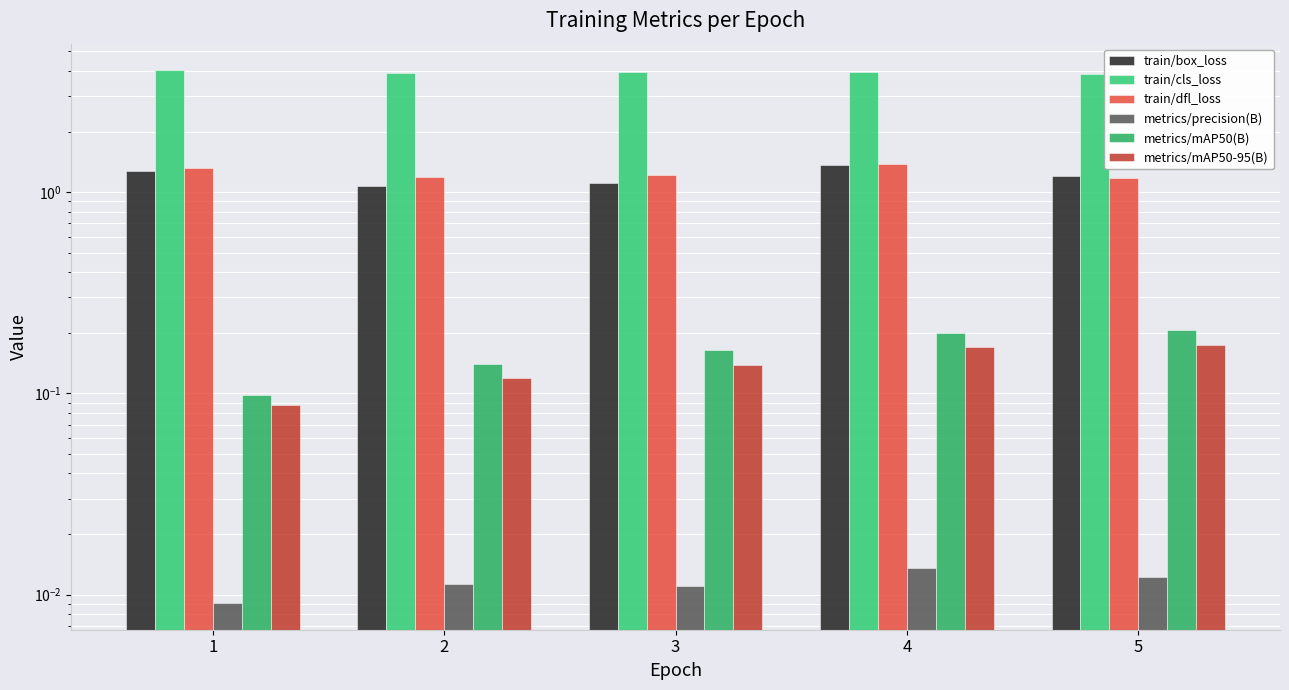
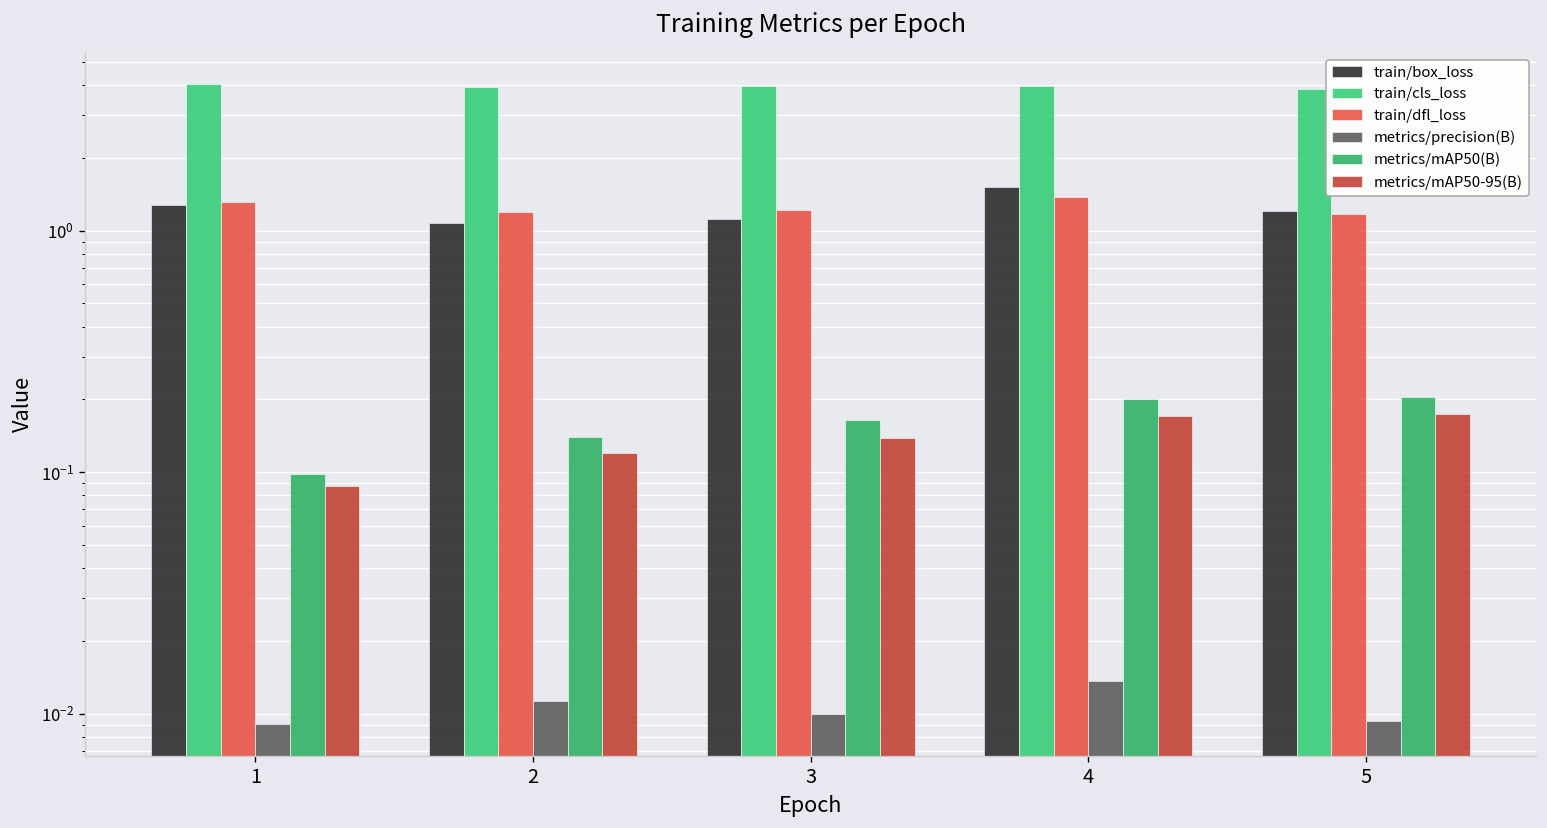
  {
    "train/box_loss": {
      "1": 1.3,
      "2": 1.1,
      "3": 1.1,
-     "4": 1.4,
+     "4": 1.5,
      "5": 1.2
    },
    "metrics/precision(B)": {
      "1": 0.009,
      "2": 0.011,
-     "3": 0.011,
+     "3": 0.010,
      "4": 0.014,
-     "5": 0.012
+     "5": 0.009
    }
  }
